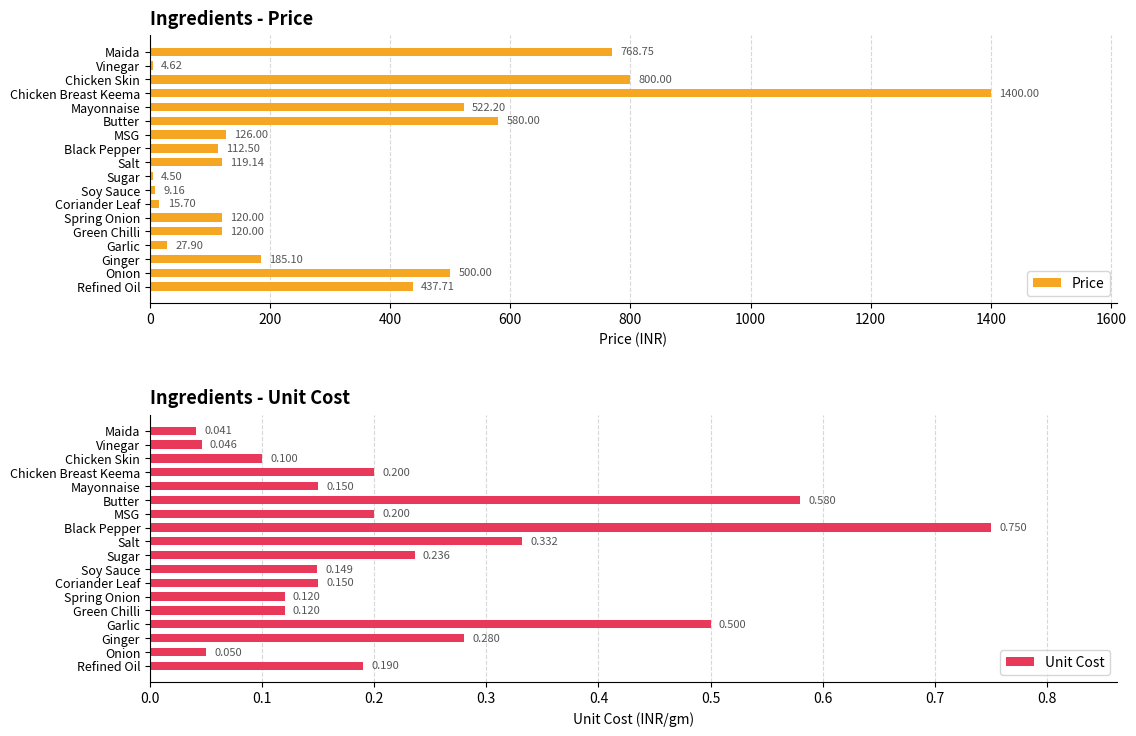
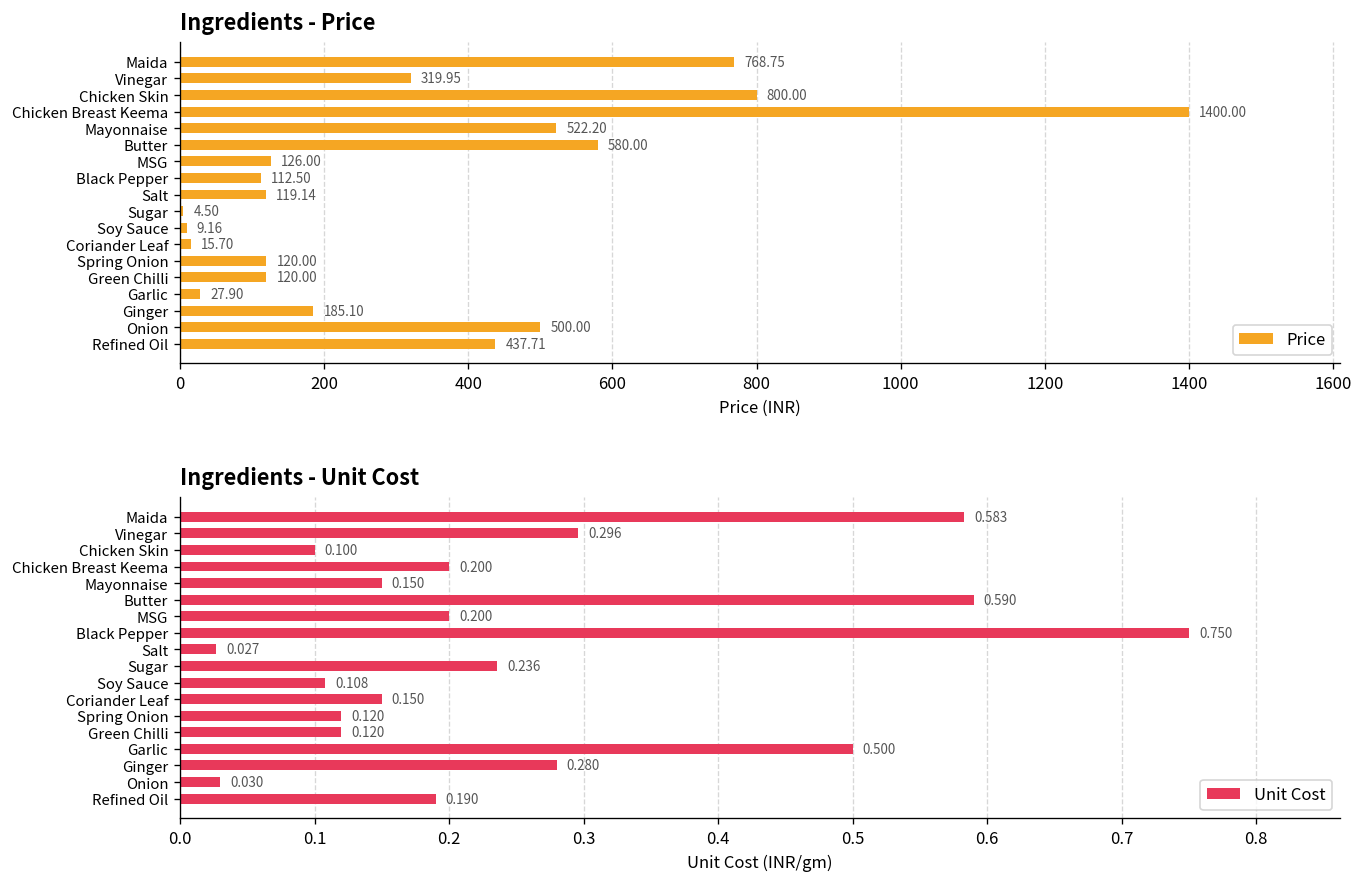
  {
    "Ingredients - Price": {
      "Maida": 768.75,
-     "Vinegar": 4.62,
+     "Vinegar": 319.95,
      "Chicken Skin": 800.00,
      "Chicken Breast Keema": 1400.00,
      "Mayonnaise": 522.20,
      "Butter": 580.00,
      "MSG": 126.00,
      "Black Pepper": 112.50,
      "Salt": 119.14,
      "Sugar": 4.50,
      "Soy Sauce": 9.16,
      "Coriander Leaf": 15.70,
      "Spring Onion": 120.00,
      "Green Chilli": 120.00,
      "Garlic": 27.90,
      "Ginger": 185.10,
      "Onion": 500.00,
      "Refined Oil": 437.71
    },
    "Ingredients - Unit Cost": {
-     "Maida": 0.041,
-     "Vinegar": 0.046,
+     "Maida": 0.583,
+     "Vinegar": 0.296,
      "Chicken Skin": 0.100,
      "Chicken Breast Keema": 0.200,
      "Mayonnaise": 0.150,
-     "Butter": 0.580,
+     "Butter": 0.590,
      "MSG": 0.200,
      "Black Pepper": 0.750,
-     "Salt": 0.332,
+     "Salt": 0.027,
      "Sugar": 0.236,
-     "Soy Sauce": 0.149,
+     "Soy Sauce": 0.108,
      "Coriander Leaf": 0.150,
      "Spring Onion": 0.120,
      "Green Chilli": 0.120,
      "Garlic": 0.500,
      "Ginger": 0.280,
-     "Onion": 0.050,
+     "Onion": 0.030,
      "Refined Oil": 0.190
    }
  }
